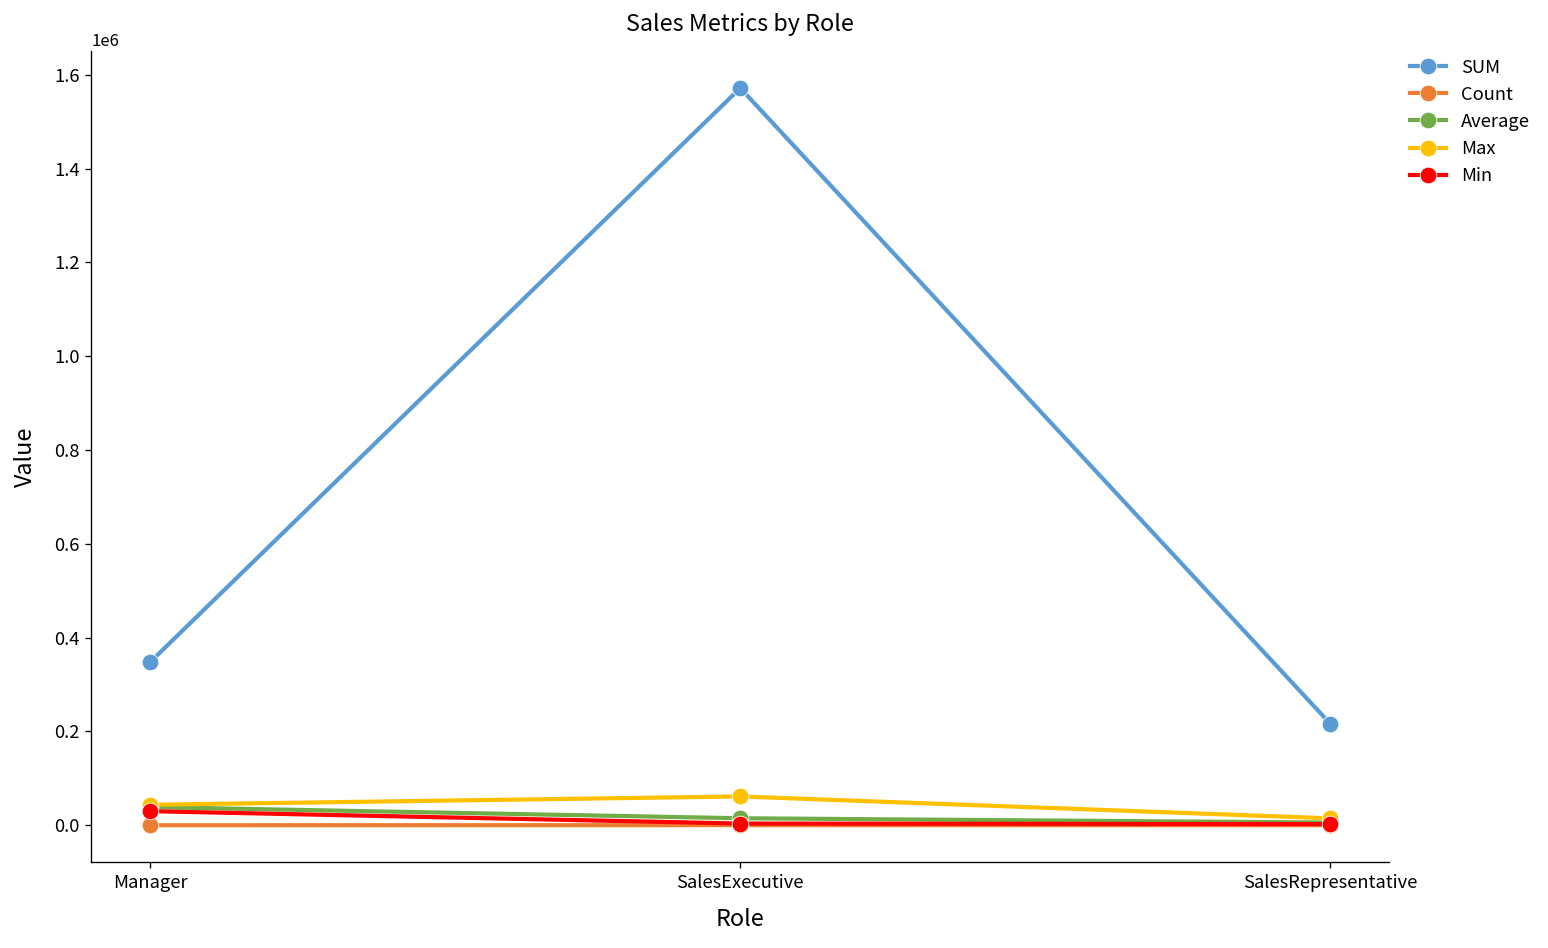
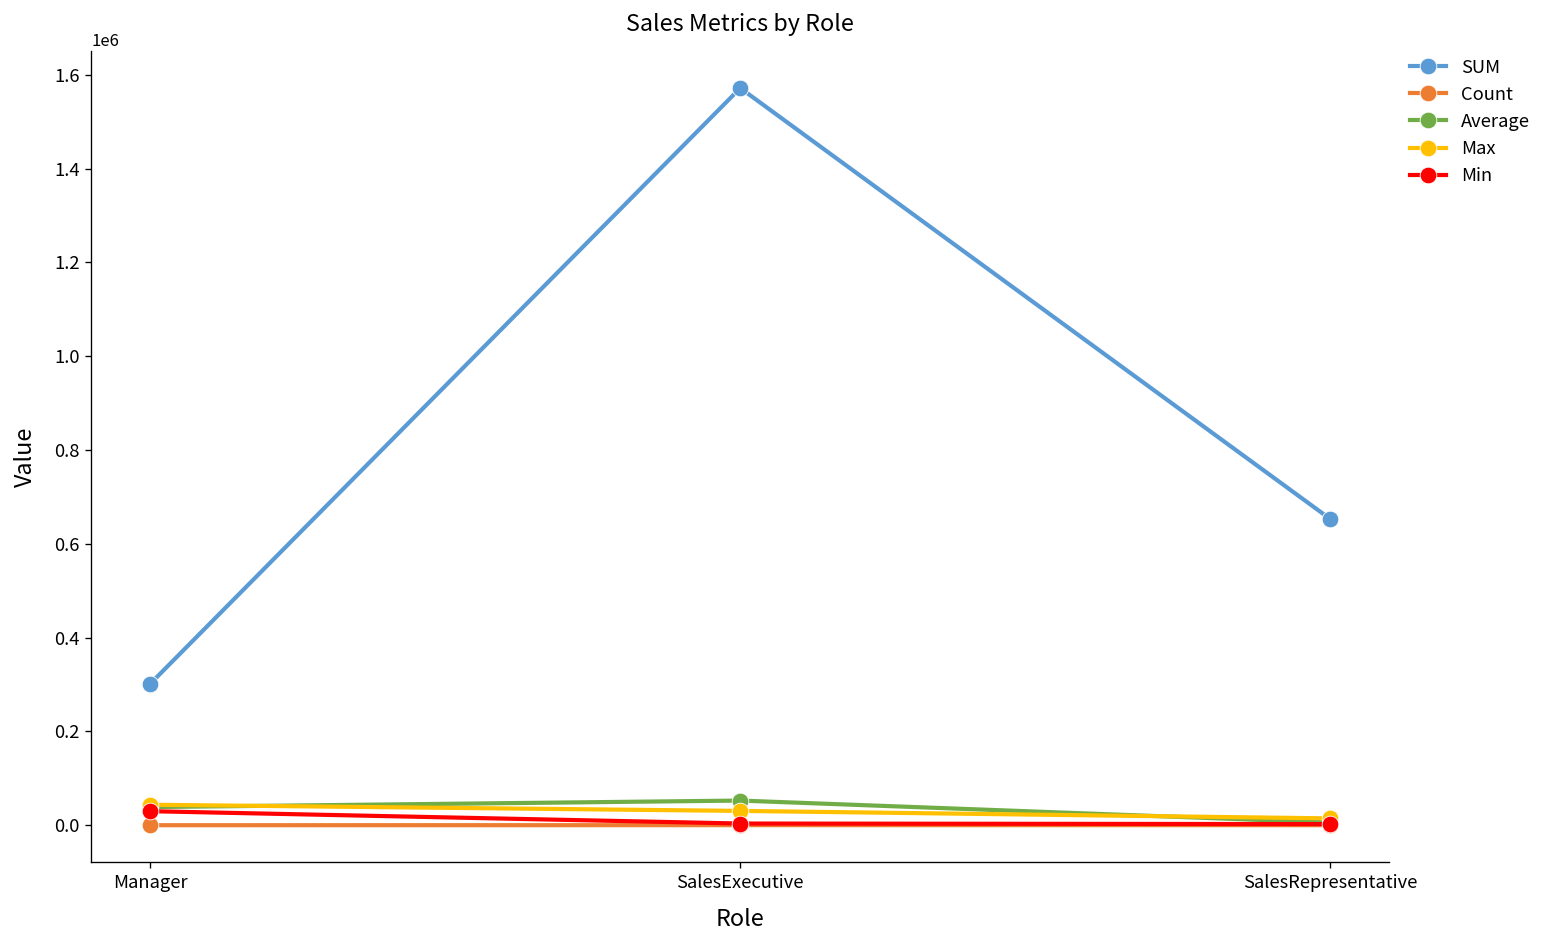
  {
    "SUM": {
-     "Manager": 350000,
+     "Manager": 300000,
      "SalesExecutive": 1570000,
-     "SalesRepresentative": 220000
+     "SalesRepresentative": 650000
    },
    "Count": {
      "Manager": 0
    },
    "Average": {
-     "SalesExecutive": 10000
+     "SalesExecutive": 50000
    },
    "Max": {
-     "SalesExecutive": 60000,
+     "SalesExecutive": 30000,
      "SalesRepresentative": 10000
    },
    "Min": {
      "Manager": 30000
    }
  }
